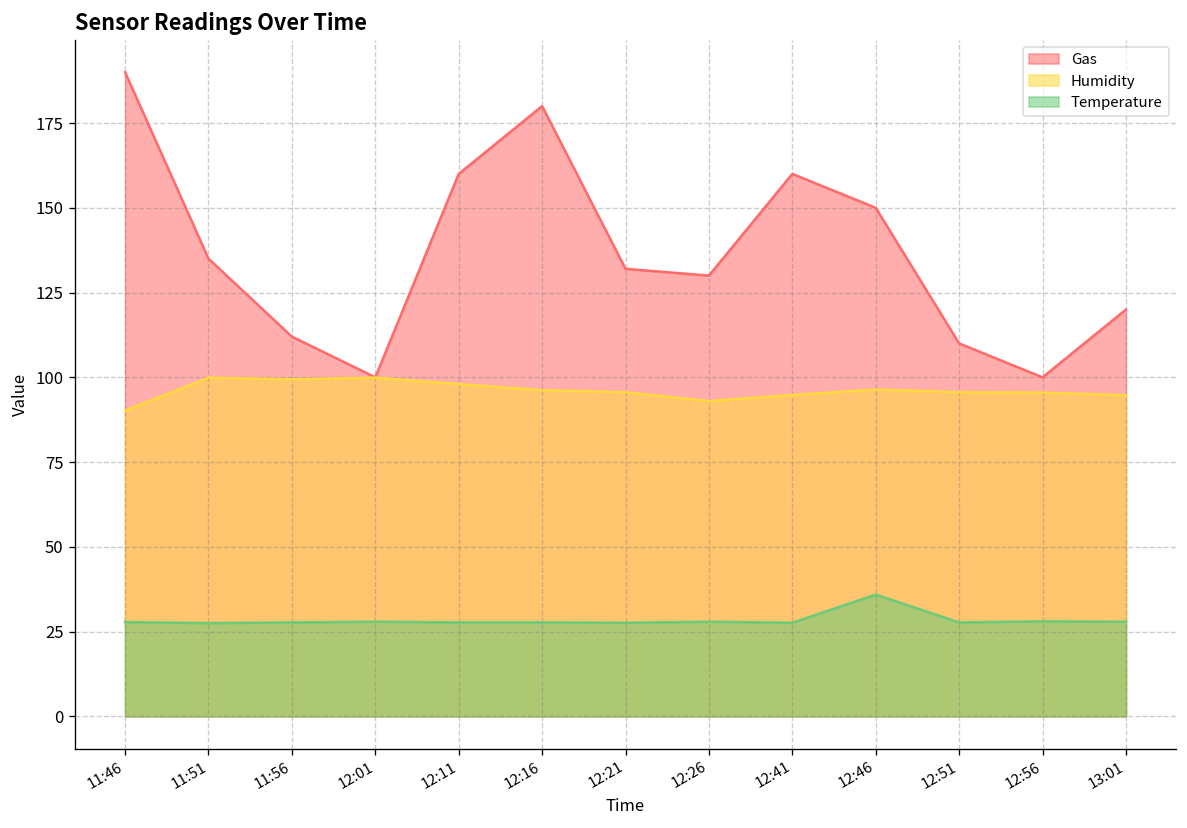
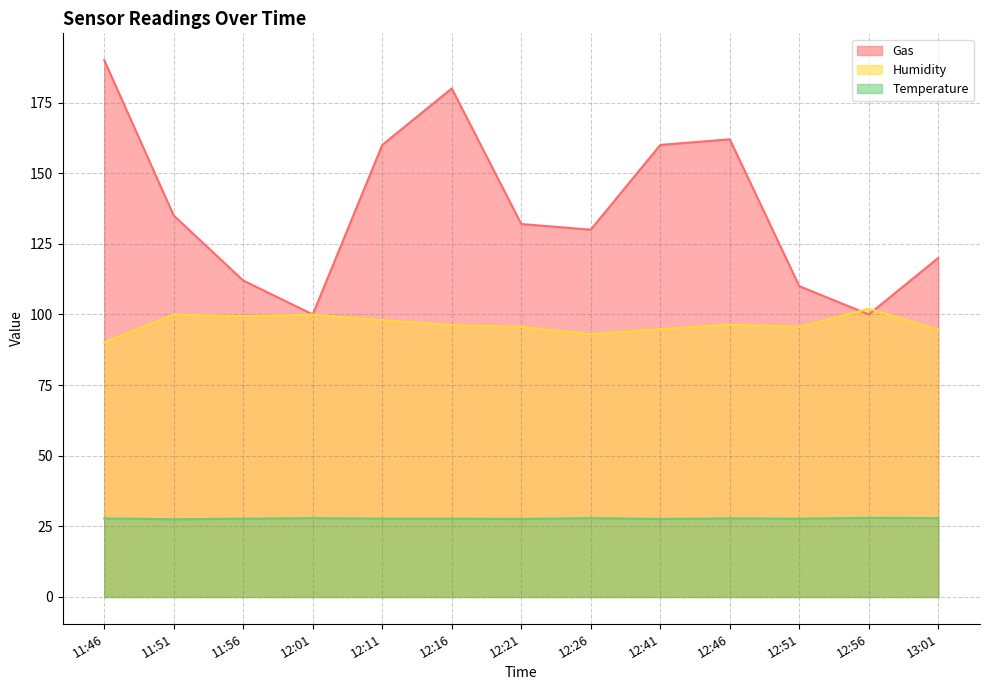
  {
    "Gas": {
      "11:46": 190,
      "11:51": 135,
      "11:56": 112,
      "12:11": 160,
      "12:16": 180,
      "12:21": 132,
      "12:26": 130,
      "12:41": 160,
-     "12:46": 150,
+     "12:46": 162,
      "12:51": 110,
      "12:56": 100,
      "13:01": 120
    },
    "Humidity": {
      "11:46": 90,
      "11:51": 100,
      "11:56": 99,
      "12:11": 98,
      "12:16": 96,
      "12:21": 96,
      "12:26": 93,
      "12:41": 95,
      "12:46": 96,
      "12:51": 96,
-     "12:56": 96,
+     "12:56": 102,
      "13:01": 95
    },
    "Temperature": {
      "11:46": 28,
      "11:51": 28,
      "11:56": 28,
      "12:01": 28,
      "12:11": 28,
      "12:16": 28,
      "12:21": 28,
      "12:26": 28,
      "12:41": 28,
-     "12:46": 36,
+     "12:46": 28,
      "12:51": 28,
      "12:56": 28,
      "13:01": 28
    }
  }
